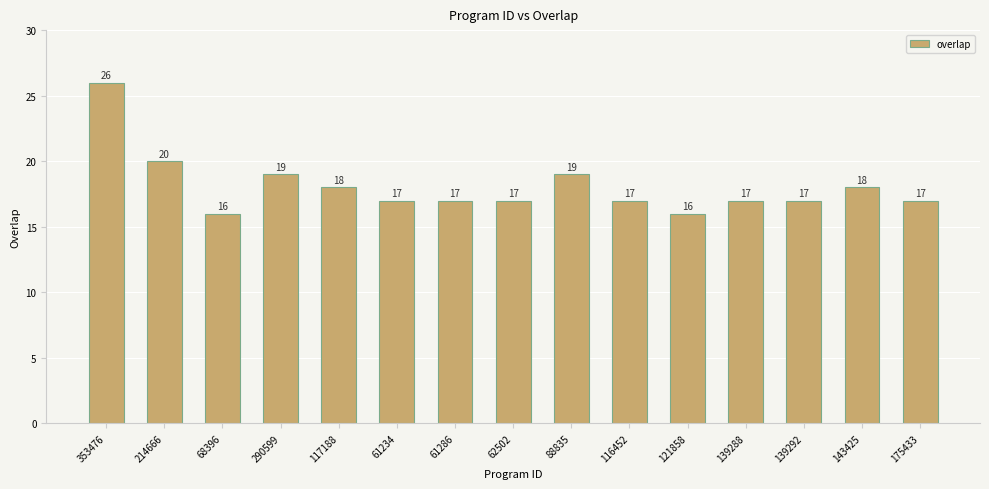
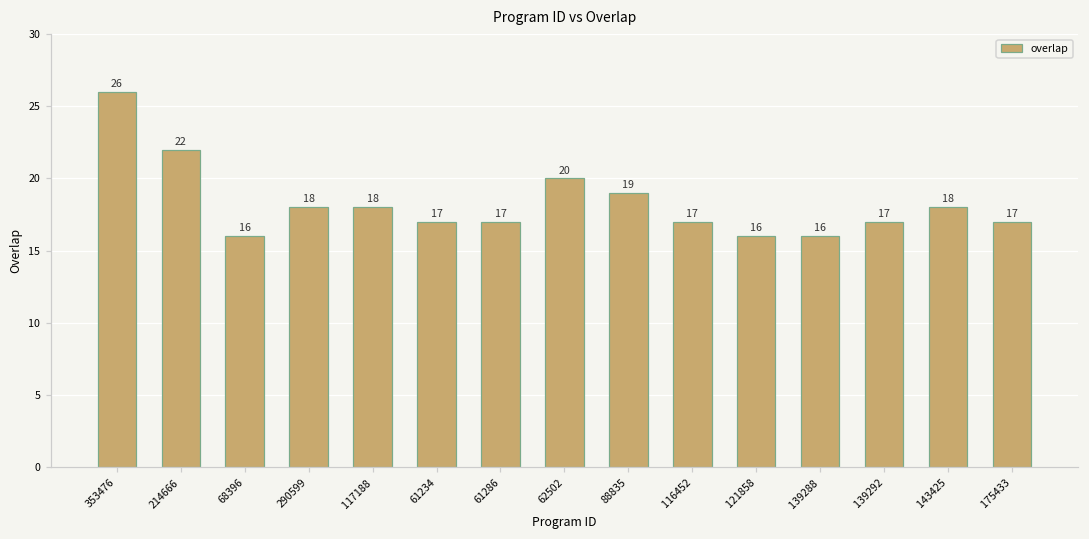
  {
    "353476": 26,
-   "214666": 20,
+   "214666": 22,
    "68396": 16,
-   "290599": 19,
+   "290599": 18,
    "117188": 18,
    "61234": 17,
    "61286": 17,
-   "62502": 17,
+   "62502": 20,
    "88835": 19,
    "116452": 17,
    "121858": 16,
-   "139288": 17,
+   "139288": 16,
    "139292": 17,
    "143425": 18,
    "175433": 17
  }
